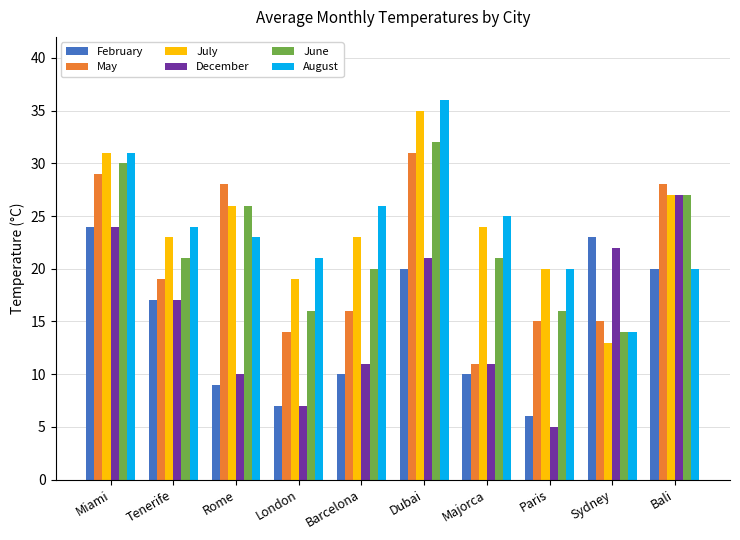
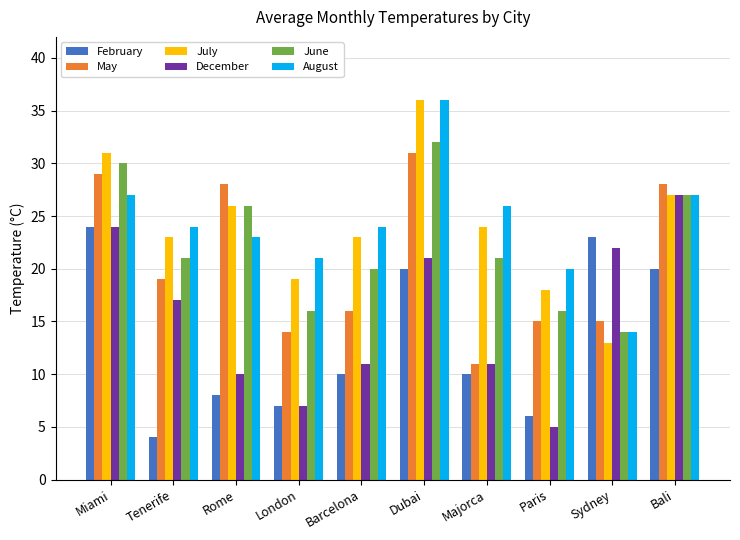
  {
    "February": {
      "Miami": 24,
-     "Tenerife": 17,
-     "Rome": 9,
+     "Tenerife": 4,
+     "Rome": 8,
      "London": 7,
      "Barcelona": 10,
      "Dubai": 20,
      "Majorca": 10,
      "Paris": 6,
      "Sydney": 23,
      "Bali": 20
    },
    "May": {
      "Miami": 29,
      "Tenerife": 19,
      "Rome": 28,
      "London": 14,
      "Barcelona": 16,
      "Dubai": 31,
      "Majorca": 11,
      "Paris": 15,
      "Sydney": 15,
      "Bali": 28
    },
    "July": {
      "Miami": 31,
      "Tenerife": 23,
      "Rome": 26,
      "London": 19,
      "Barcelona": 23,
-     "Dubai": 35,
+     "Dubai": 36,
      "Majorca": 24,
-     "Paris": 20,
+     "Paris": 18,
      "Sydney": 13,
      "Bali": 27
    },
    "December": {
      "Miami": 24,
      "Tenerife": 17,
      "Rome": 10,
      "London": 7,
      "Barcelona": 11,
      "Dubai": 21,
      "Majorca": 11,
      "Paris": 5,
      "Sydney": 22,
      "Bali": 27
    },
    "June": {
      "Miami": 30,
      "Tenerife": 21,
      "Rome": 26,
      "London": 16,
      "Barcelona": 20,
      "Dubai": 32,
      "Majorca": 21,
      "Paris": 16,
      "Sydney": 14,
      "Bali": 27
    },
    "August": {
-     "Miami": 31,
+     "Miami": 27,
      "Tenerife": 24,
      "Rome": 23,
      "London": 21,
-     "Barcelona": 26,
+     "Barcelona": 24,
      "Dubai": 36,
-     "Majorca": 25,
+     "Majorca": 26,
      "Paris": 20,
      "Sydney": 14,
-     "Bali": 20
+     "Bali": 27
    }
  }
